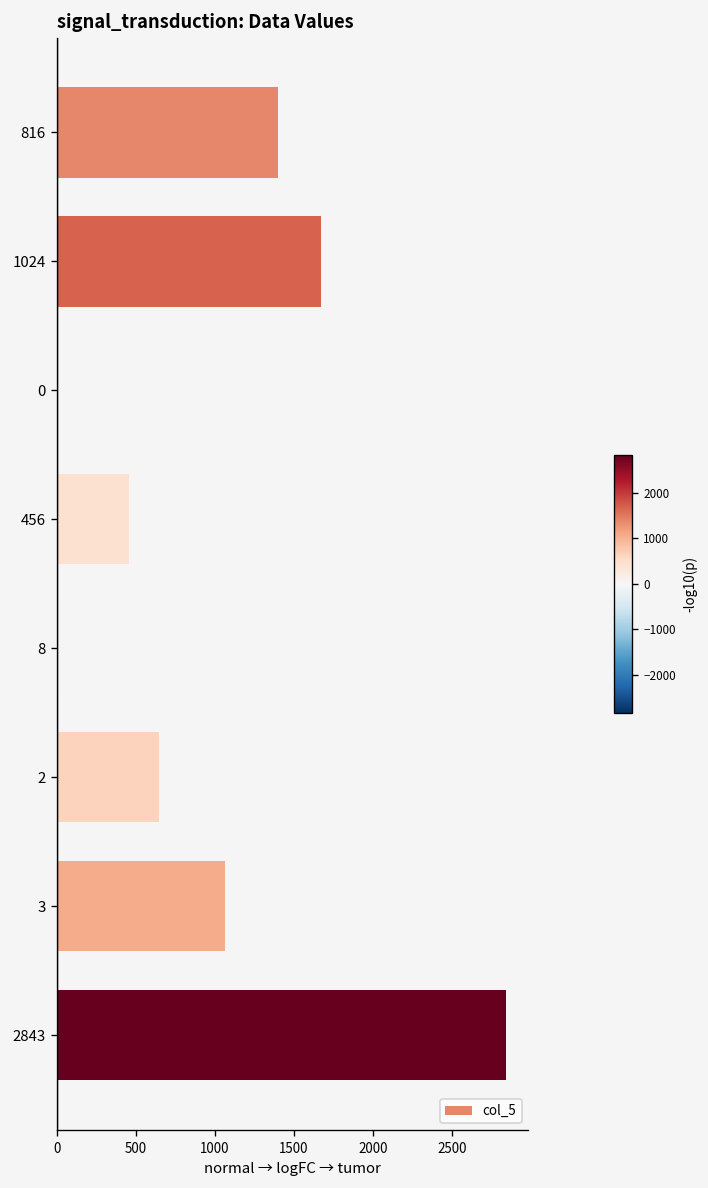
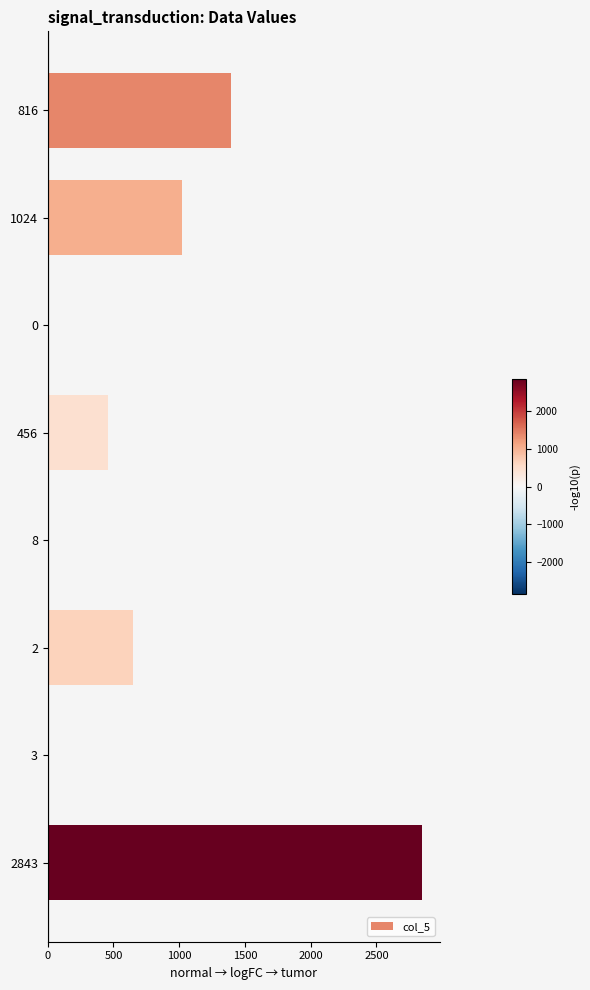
  {
    "816": 1400,
-   "1024": 1670,
+   "1024": 1020,
    "0": 0,
    "456": 460,
    "2": 650,
-   "3": 1060,
+   "3": 0,
    "2843": 2840
  }
